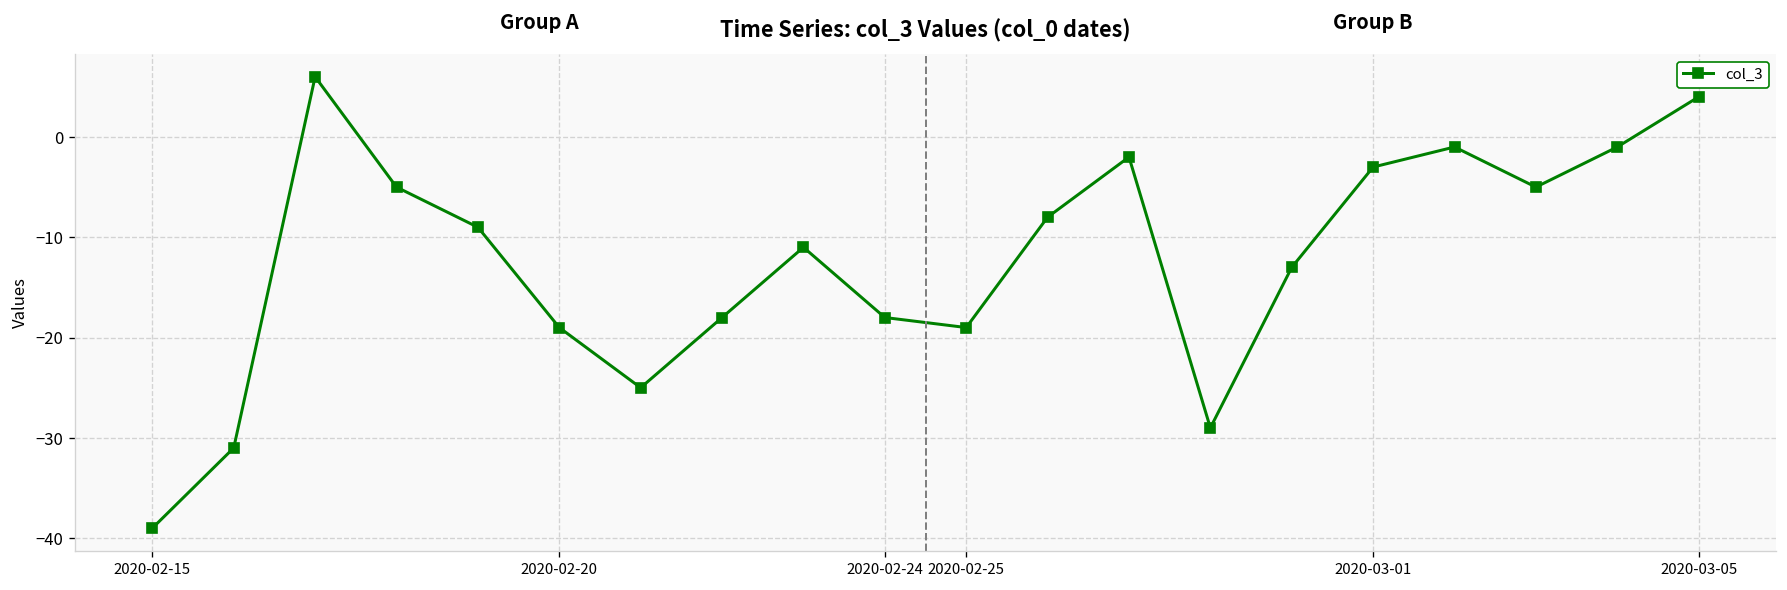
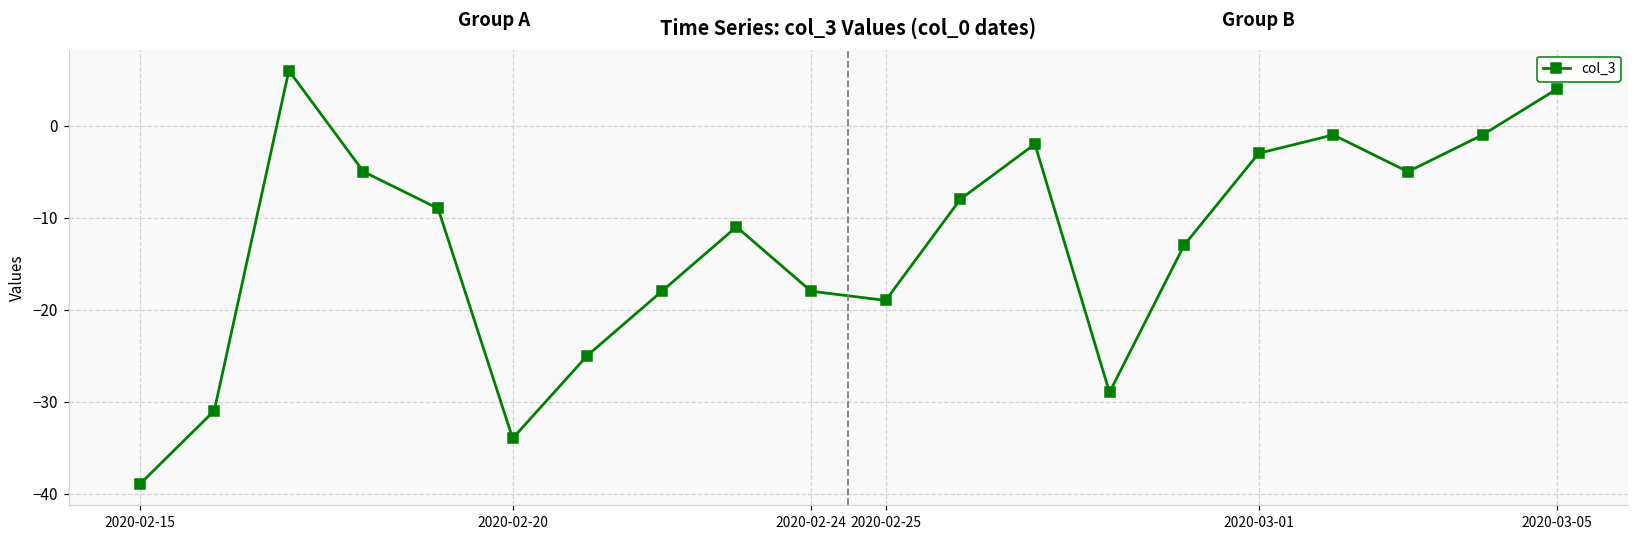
  {
    "2020-02-15": -39,
-   "2020-02-20": -19,
+   "2020-02-20": -34,
    "2020-02-24": -18,
    "2020-02-25": -19,
    "2020-03-01": -3,
    "2020-03-05": 4
  }
